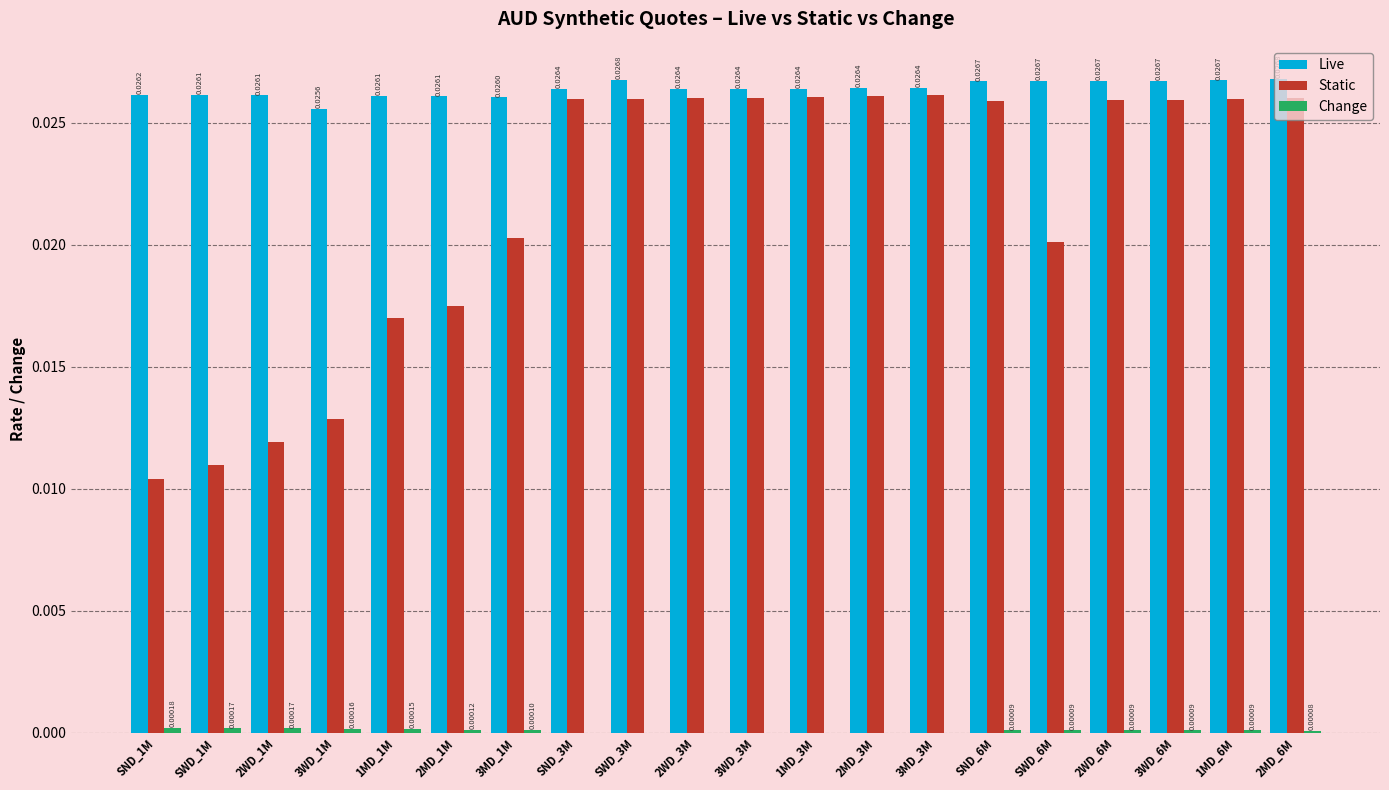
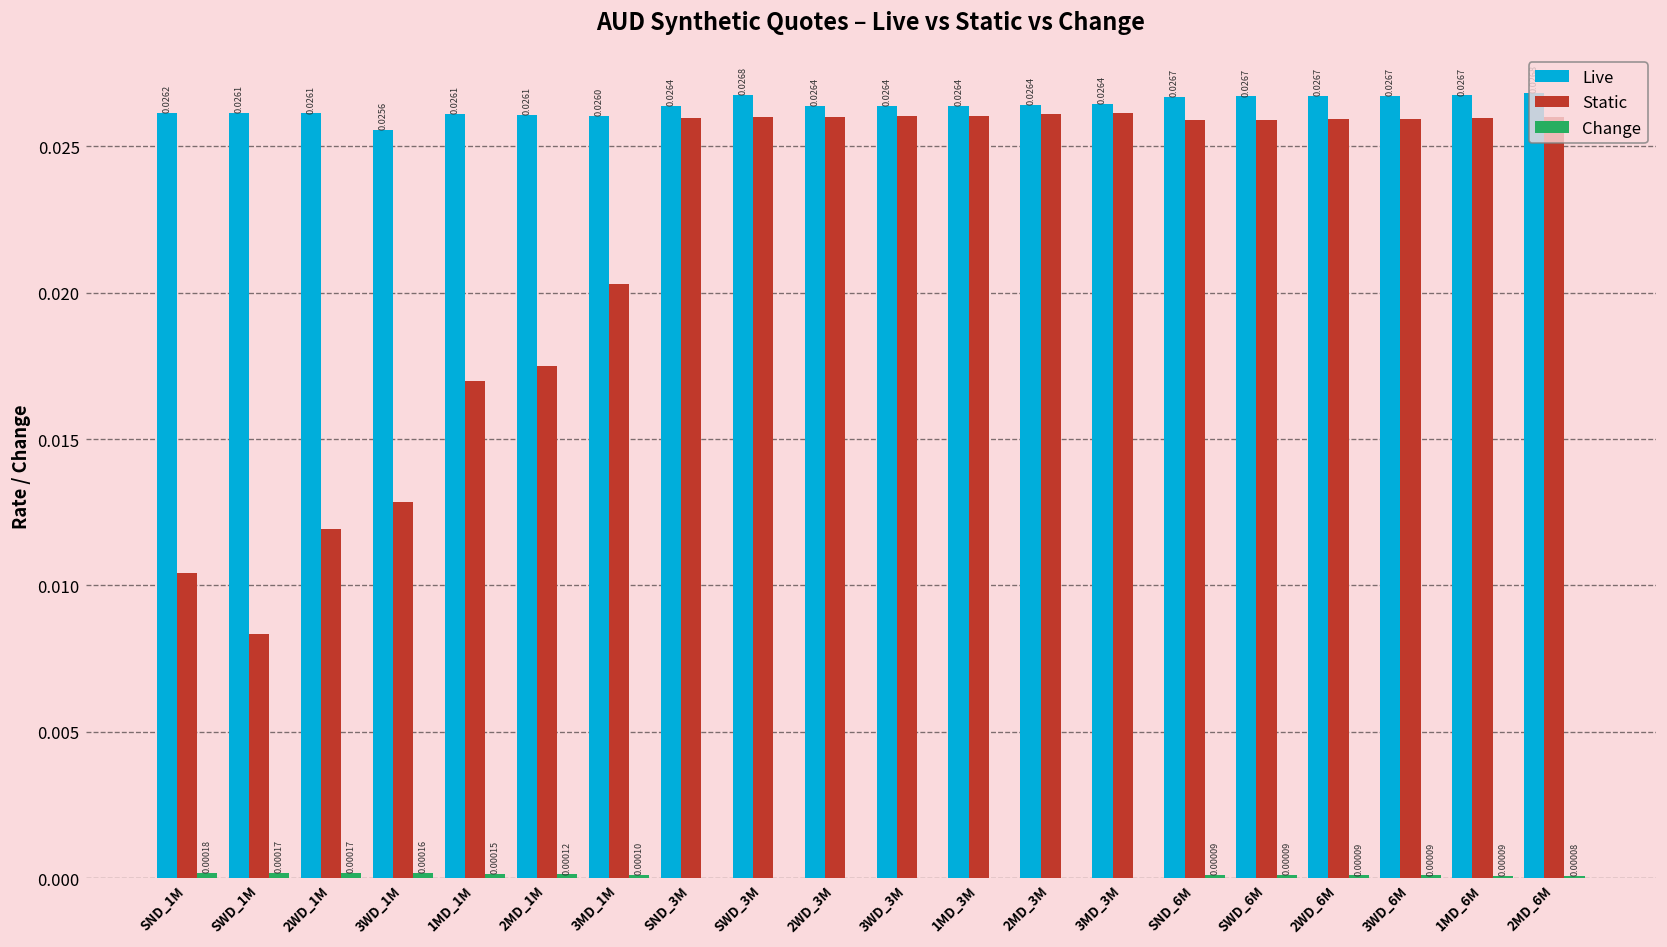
  {
    "Live": {
      "SND_1M": 0.0262,
      "SWD_1M": 0.0261,
      "2WD_1M": 0.0261,
      "3WD_1M": 0.0256,
      "1MD_1M": 0.0261,
      "2MD_1M": 0.0261,
      "3MD_1M": 0.0260,
      "SND_3M": 0.0264,
      "SWD_3M": 0.0268,
      "2WD_3M": 0.0264,
      "3WD_3M": 0.0264,
      "1MD_3M": 0.0264,
      "2MD_3M": 0.0264,
      "3MD_3M": 0.0264,
      "SND_6M": 0.0267,
      "SWD_6M": 0.0267,
      "2WD_6M": 0.0267,
      "3WD_6M": 0.0267,
      "1MD_6M": 0.0267
    },
    "Static": {
      "SND_1M": 0.0104,
-     "SWD_1M": 0.0110,
+     "SWD_1M": 0.0084,
      "2WD_1M": 0.0119,
      "3WD_1M": 0.0128,
      "1MD_1M": 0.0170,
      "2MD_1M": 0.0175,
      "3MD_1M": 0.0203,
      "SND_3M": 0.0260,
      "SWD_3M": 0.0260,
      "2WD_3M": 0.0260,
      "3WD_3M": 0.0260,
      "1MD_3M": 0.0260,
      "2MD_3M": 0.0261,
      "3MD_3M": 0.0261,
      "SND_6M": 0.0259,
-     "SWD_6M": 0.0201,
+     "SWD_6M": 0.0259,
      "2WD_6M": 0.0259,
      "3WD_6M": 0.0259,
      "1MD_6M": 0.0260
    },
    "Change": {
      "SND_1M": 0.00018,
      "SWD_1M": 0.00017,
      "2WD_1M": 0.00017,
      "3WD_1M": 0.00016,
      "1MD_1M": 0.00015,
      "2MD_1M": 0.00012,
      "3MD_1M": 0.00010,
      "SND_6M": 0.00009,
      "SWD_6M": 0.00009,
      "2WD_6M": 0.00009,
      "3WD_6M": 0.00009,
      "1MD_6M": 0.00009,
      "2MD_6M": 0.00008
    }
  }
